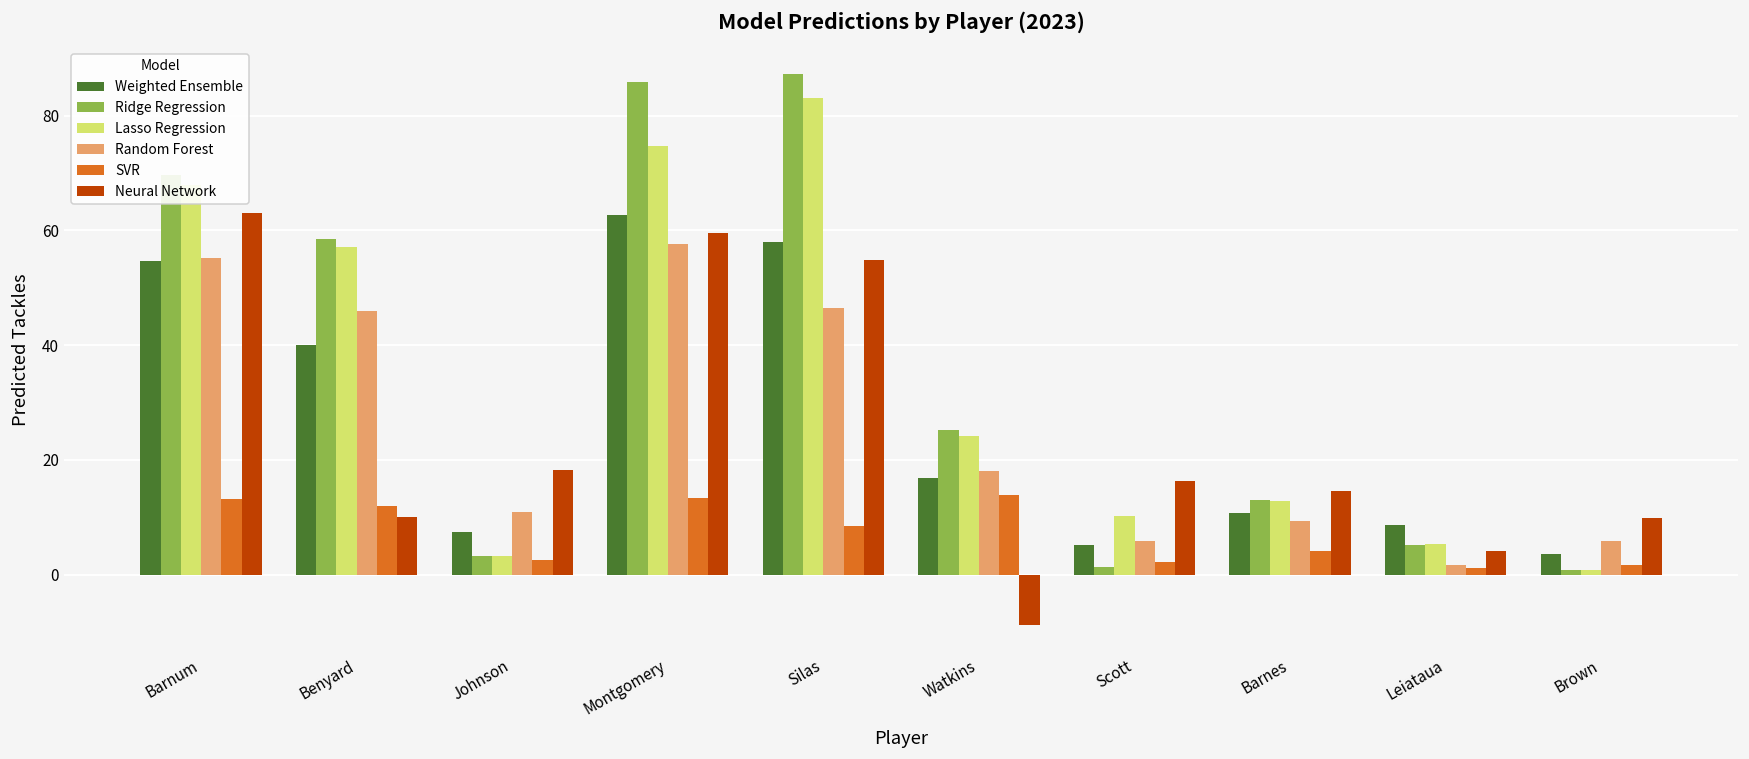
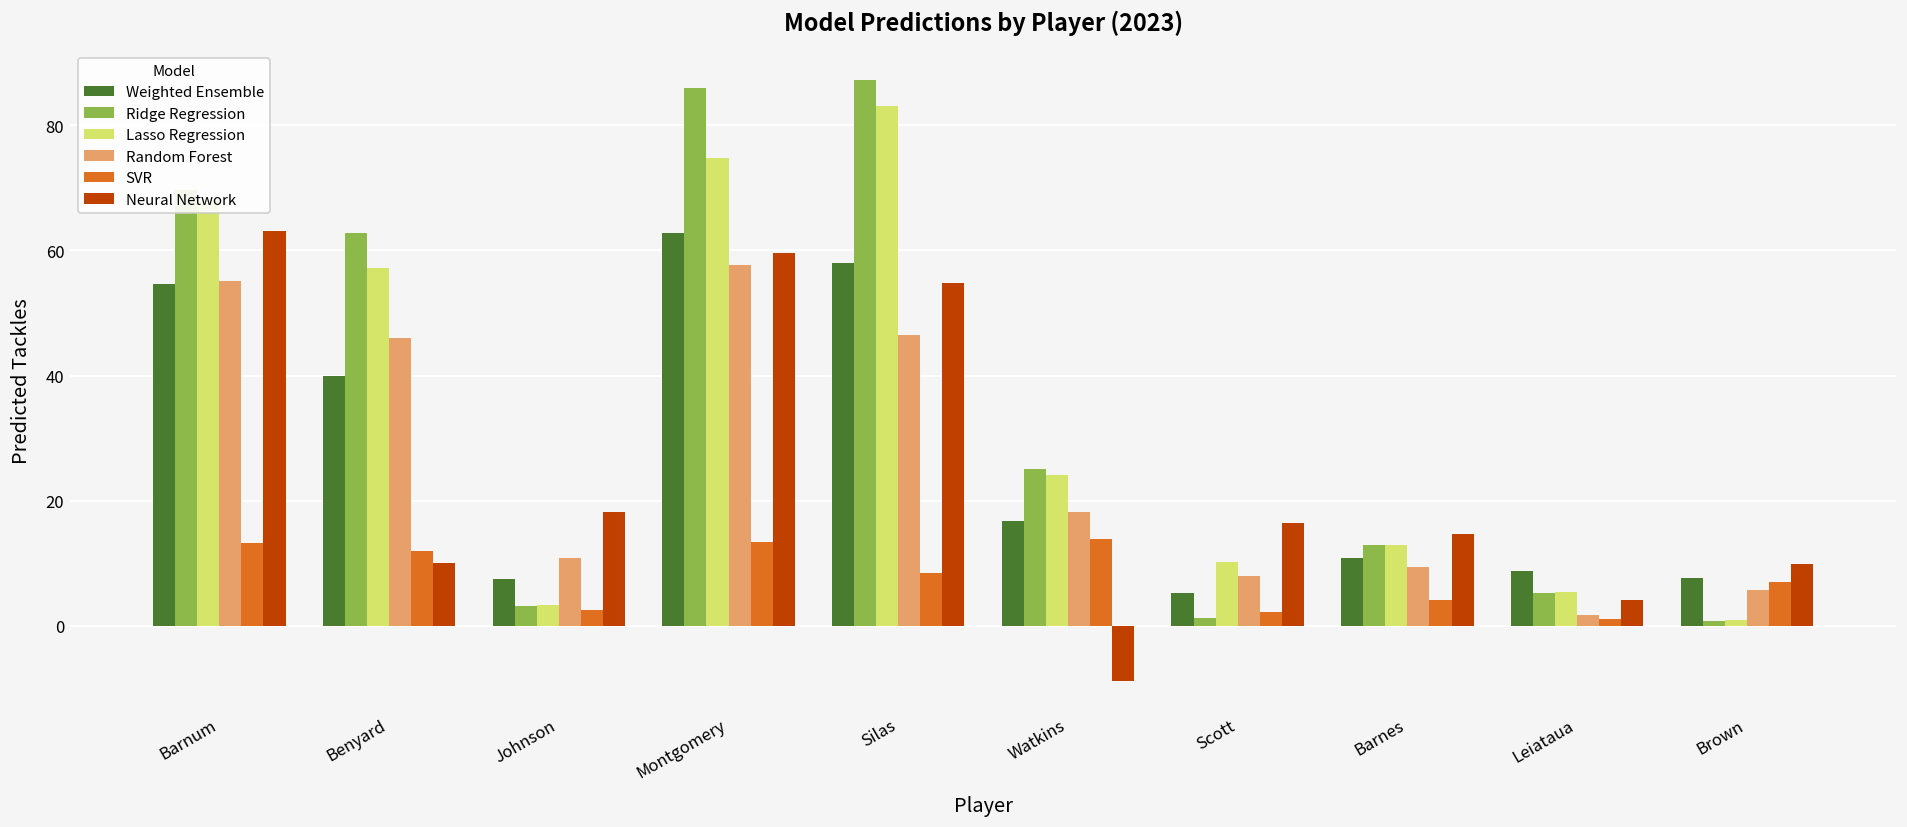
  {
    "Weighted Ensemble": {
      "Barnum": 55,
      "Benyard": 40,
      "Johnson": 7,
      "Montgomery": 63,
      "Silas": 58,
      "Watkins": 17,
      "Scott": 5,
      "Barnes": 11,
      "Leiataua": 9,
-     "Brown": 4
+     "Brown": 8
    },
    "Ridge Regression": {
-     "Benyard": 58,
+     "Benyard": 63,
      "Johnson": 3,
      "Montgomery": 86,
      "Silas": 87,
      "Watkins": 25,
      "Scott": 1,
      "Barnes": 13,
      "Leiataua": 5,
      "Brown": 1
    },
    "Lasso Regression": {
      "Benyard": 57,
      "Johnson": 3,
      "Montgomery": 75,
      "Silas": 83,
      "Watkins": 24,
      "Scott": 10,
      "Barnes": 13,
      "Leiataua": 5,
      "Brown": 1
    },
    "Random Forest": {
      "Barnum": 55,
      "Benyard": 46,
      "Johnson": 11,
      "Montgomery": 58,
      "Silas": 47,
      "Watkins": 18,
-     "Scott": 6,
+     "Scott": 8,
      "Barnes": 9,
      "Leiataua": 2,
      "Brown": 6
    },
    "SVR": {
      "Barnum": 13,
      "Benyard": 12,
      "Johnson": 3,
      "Montgomery": 13,
      "Silas": 8,
      "Watkins": 14,
      "Scott": 2,
      "Barnes": 4,
      "Leiataua": 1,
-     "Brown": 2
+     "Brown": 7
    },
    "Neural Network": {
      "Barnum": 63,
      "Benyard": 10,
      "Johnson": 18,
      "Montgomery": 60,
      "Silas": 55,
      "Watkins": -9,
      "Scott": 16,
      "Barnes": 15,
      "Leiataua": 4,
      "Brown": 10
    }
  }
